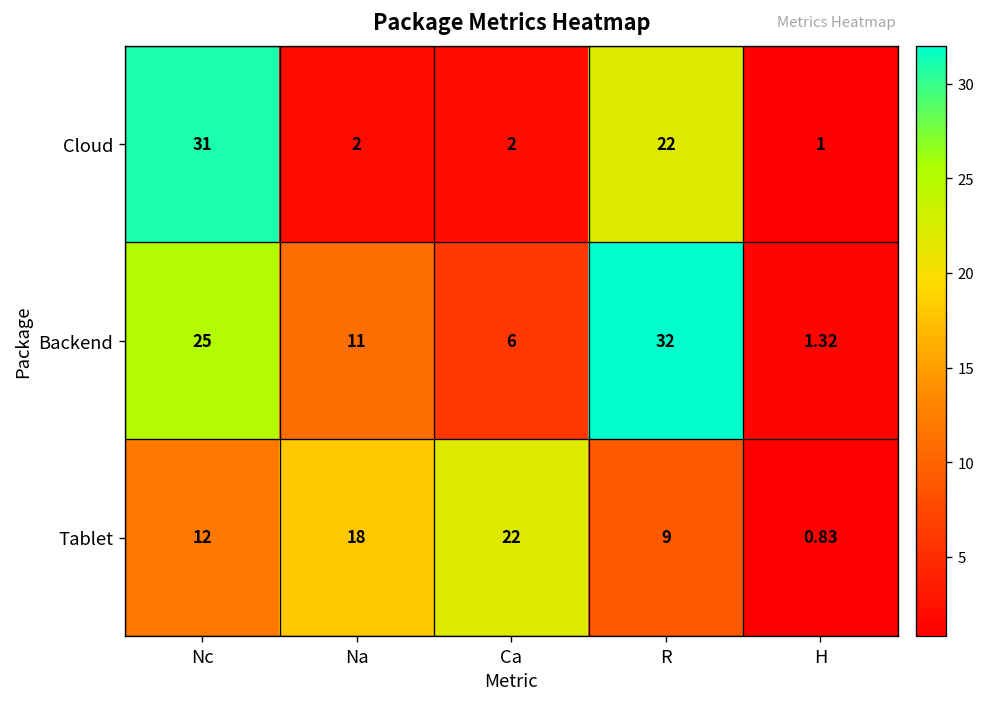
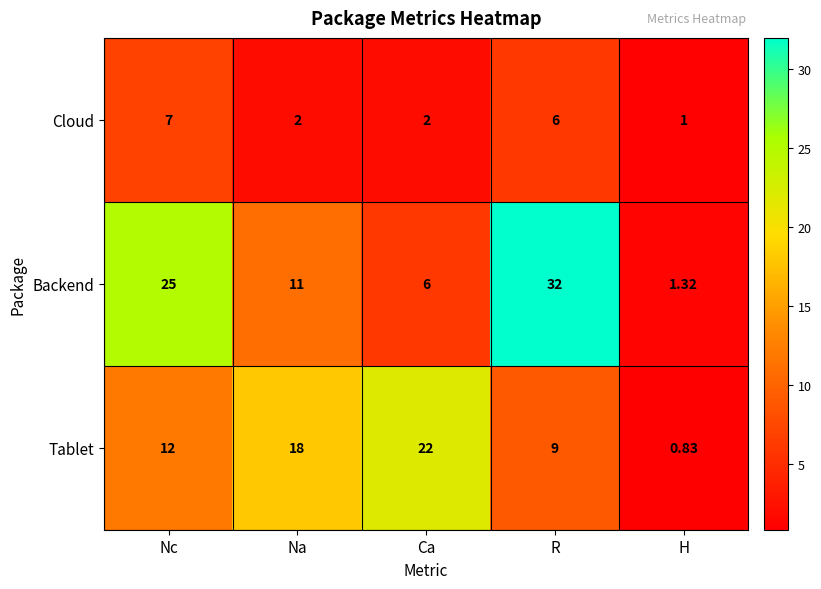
  {
    "Cloud": {
-     "Nc": 31,
+     "Nc": 7,
      "Na": 2,
      "Ca": 2,
-     "R": 22,
+     "R": 6,
      "H": 1
    },
    "Backend": {
      "Nc": 25,
      "Na": 11,
      "Ca": 6,
      "R": 32,
      "H": 1.32
    },
    "Tablet": {
      "Nc": 12,
      "Na": 18,
      "Ca": 22,
      "R": 9,
      "H": 0.83
    }
  }
